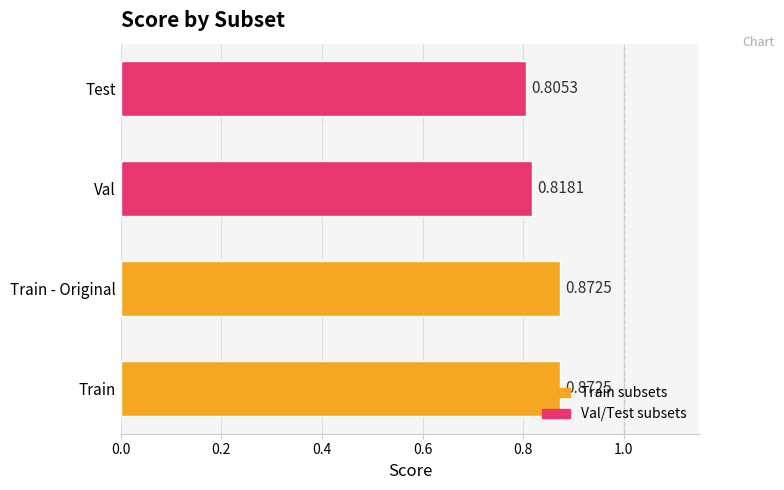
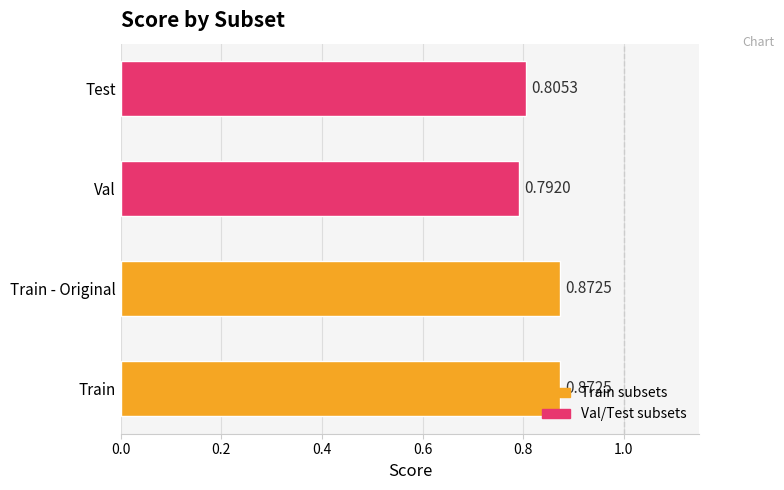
  {
    "Test": 0.8053,
-   "Val": 0.8181,
+   "Val": 0.7920,
    "Train - Original": 0.8725,
    "Train": 0.8725
  }
